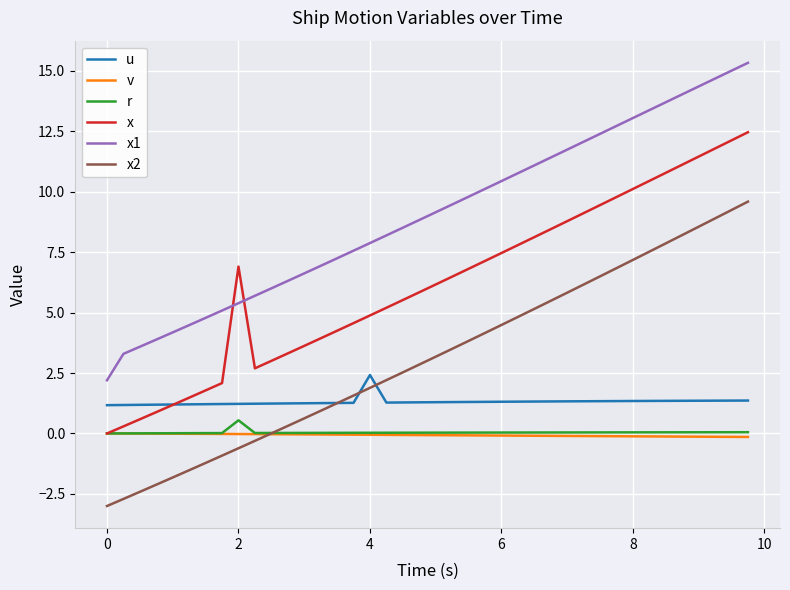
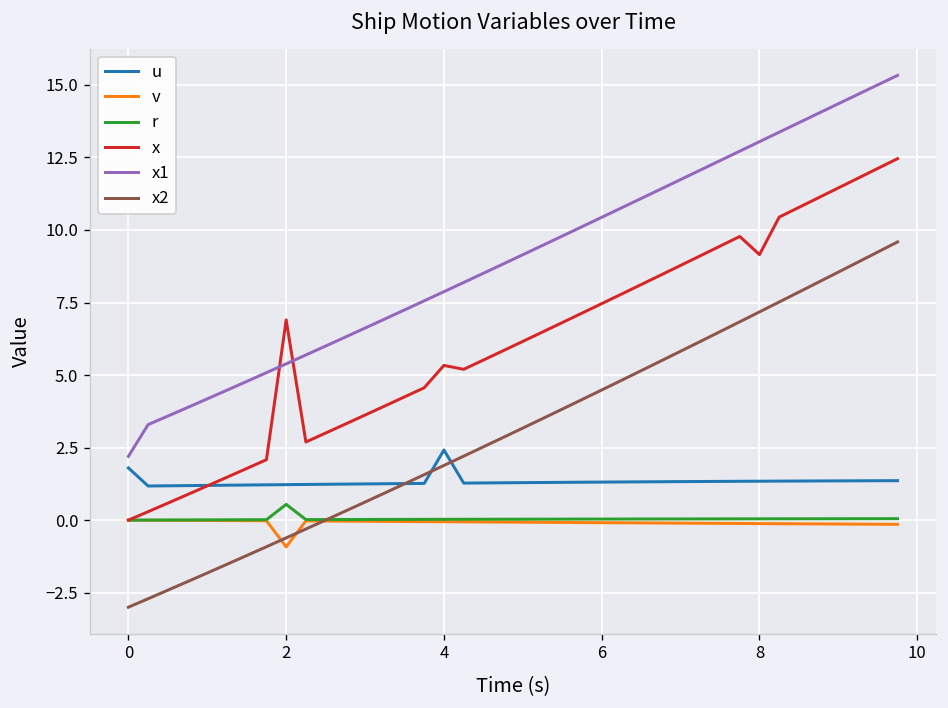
  {
    "u": {
-     "0": 1.2,
+     "0": 1.8,
      "2": 1.2,
      "4": 2.4,
      "6": 1.3,
      "8": 1.3
    },
    "v": {
-     "2": 0.0,
+     "2": -0.9,
      "6": -0.1,
      "8": -0.1
    },
    "r": {
      "2": 0.5,
      "6": 0.0,
      "8": 0.0
    },
    "x": {
      "2": 6.9,
-     "4": 4.9,
+     "4": 5.3,
      "6": 7.5,
-     "8": 10.1
+     "8": 9.2
    },
    "x1": {
      "0": 2.2,
      "2": 5.4,
      "4": 7.9,
      "6": 10.4,
      "8": 13.0
    },
    "x2": {
      "0": -3.0,
      "2": -0.6,
      "4": 1.9,
      "6": 4.5,
      "8": 7.2
    }
  }
